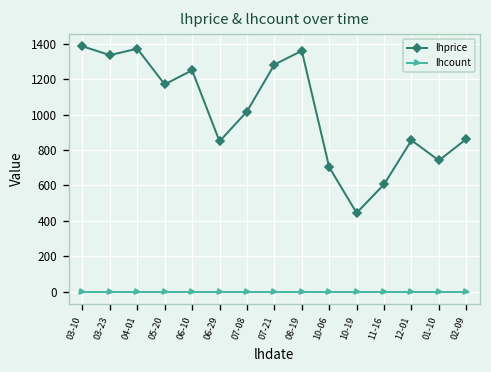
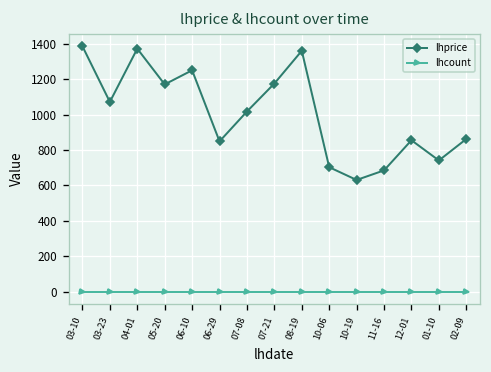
  {
    "lhprice": {
      "03-10": 1390,
-     "03-23": 1340,
+     "03-23": 1070,
      "04-01": 1370,
      "05-20": 1170,
      "06-10": 1250,
      "06-29": 850,
      "07-08": 1020,
-     "07-21": 1280,
+     "07-21": 1180,
      "08-19": 1360,
      "10-06": 700,
-     "10-19": 450,
-     "11-16": 610,
+     "10-19": 630,
+     "11-16": 690,
      "12-01": 860,
      "01-10": 740,
      "02-09": 860
    },
    "lhcount": {
      "03-10": 0,
      "03-23": 0,
      "04-01": 0,
      "05-20": 0,
      "06-10": 0,
      "06-29": 0,
      "07-08": 0,
      "07-21": 0,
      "08-19": 0,
      "10-06": 0,
      "10-19": 0,
      "11-16": 0,
      "12-01": 0,
      "01-10": 0,
      "02-09": 0
    }
  }
